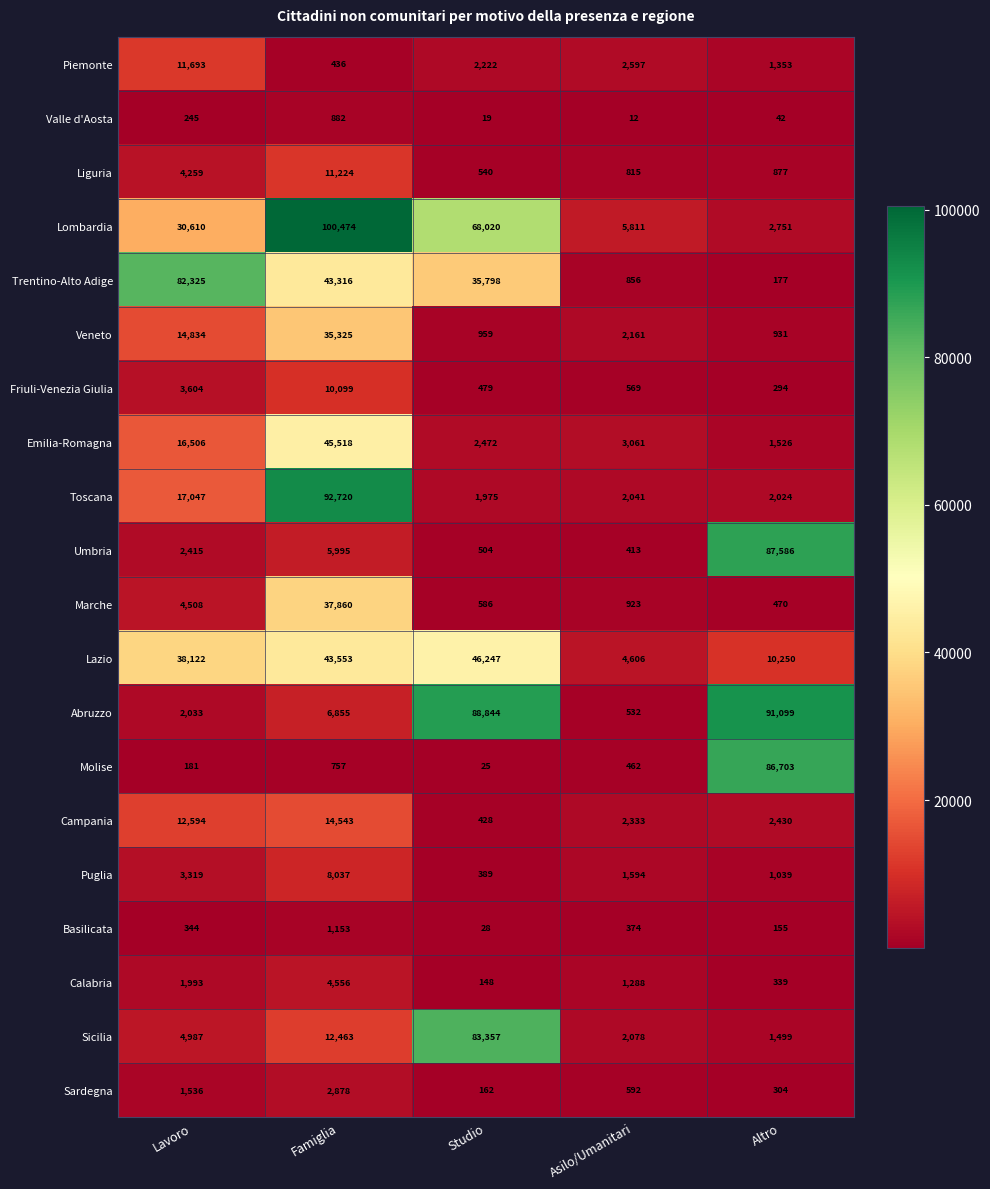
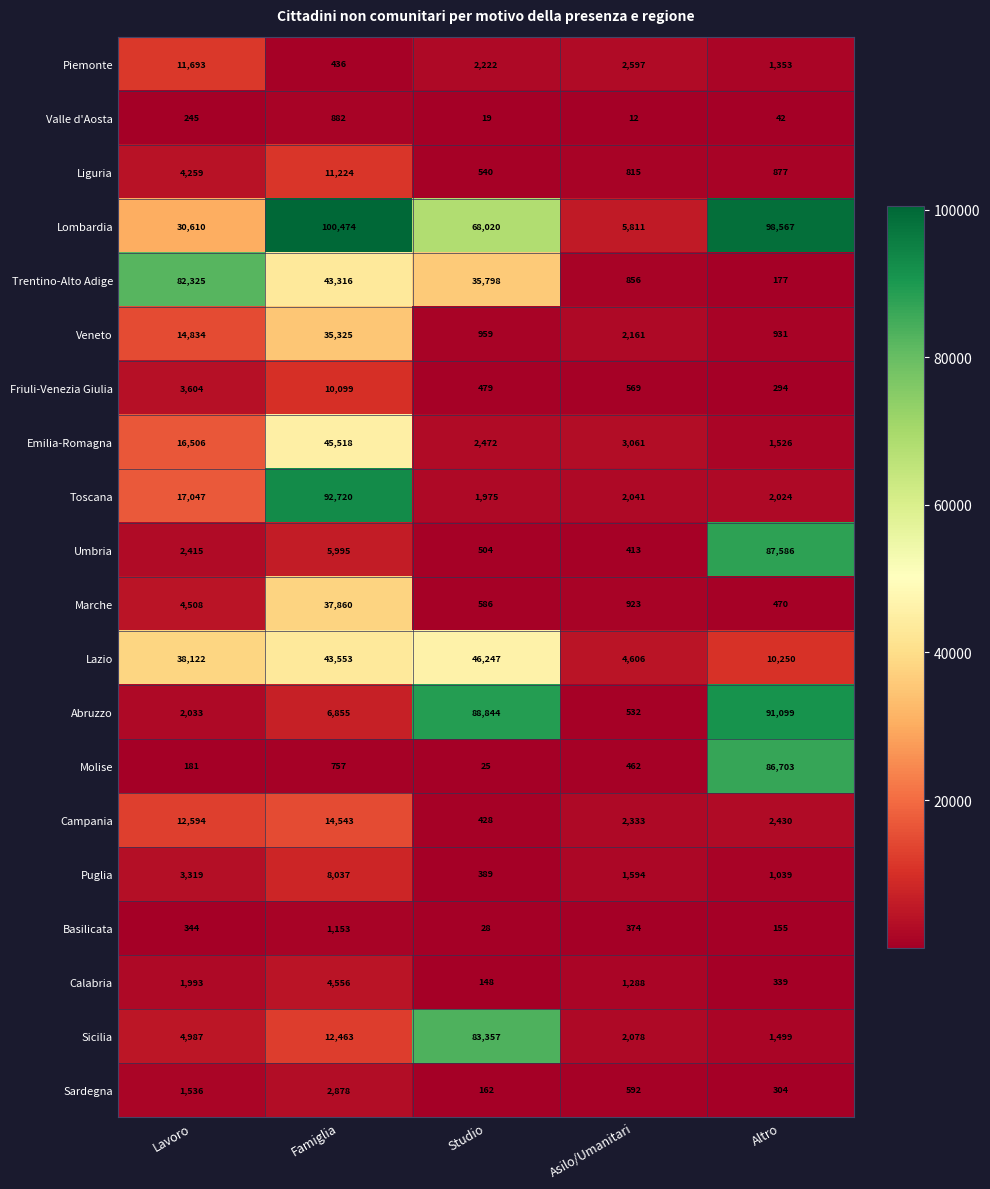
  {
    "Lombardia": {
-     "Altro": "2,751"
+     "Altro": "98,567"
    }
  }
